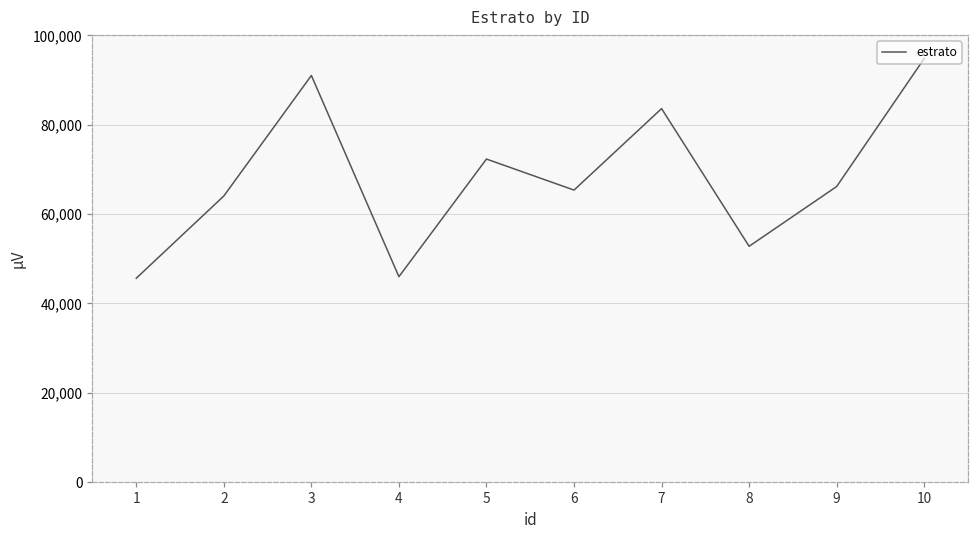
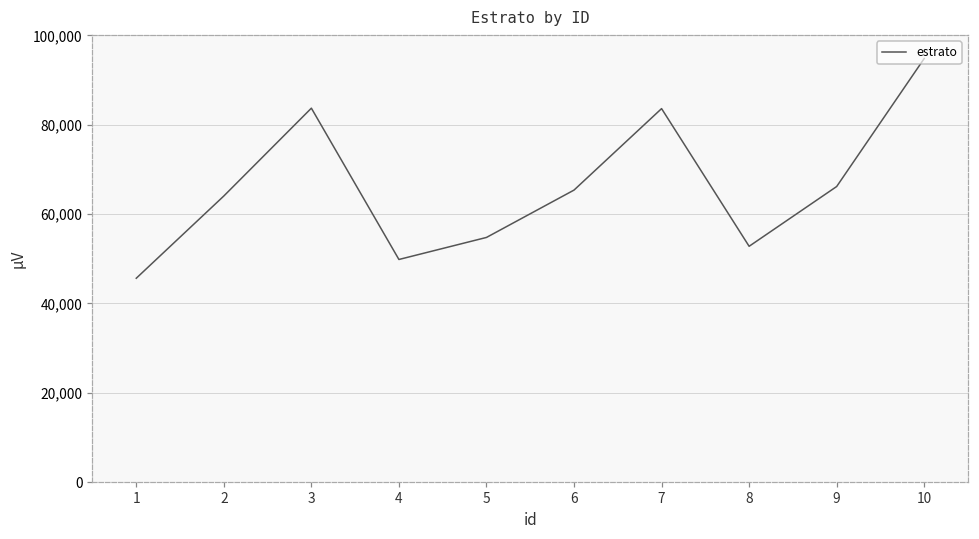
  {
    "1": "46,000",
    "2": "64,000",
-   "3": "91,000",
-   "4": "46,000",
-   "5": "72,000",
+   "3": "84,000",
+   "4": "50,000",
+   "5": "55,000",
    "6": "65,000",
    "7": "84,000",
    "8": "53,000",
    "9": "66,000"
  }
